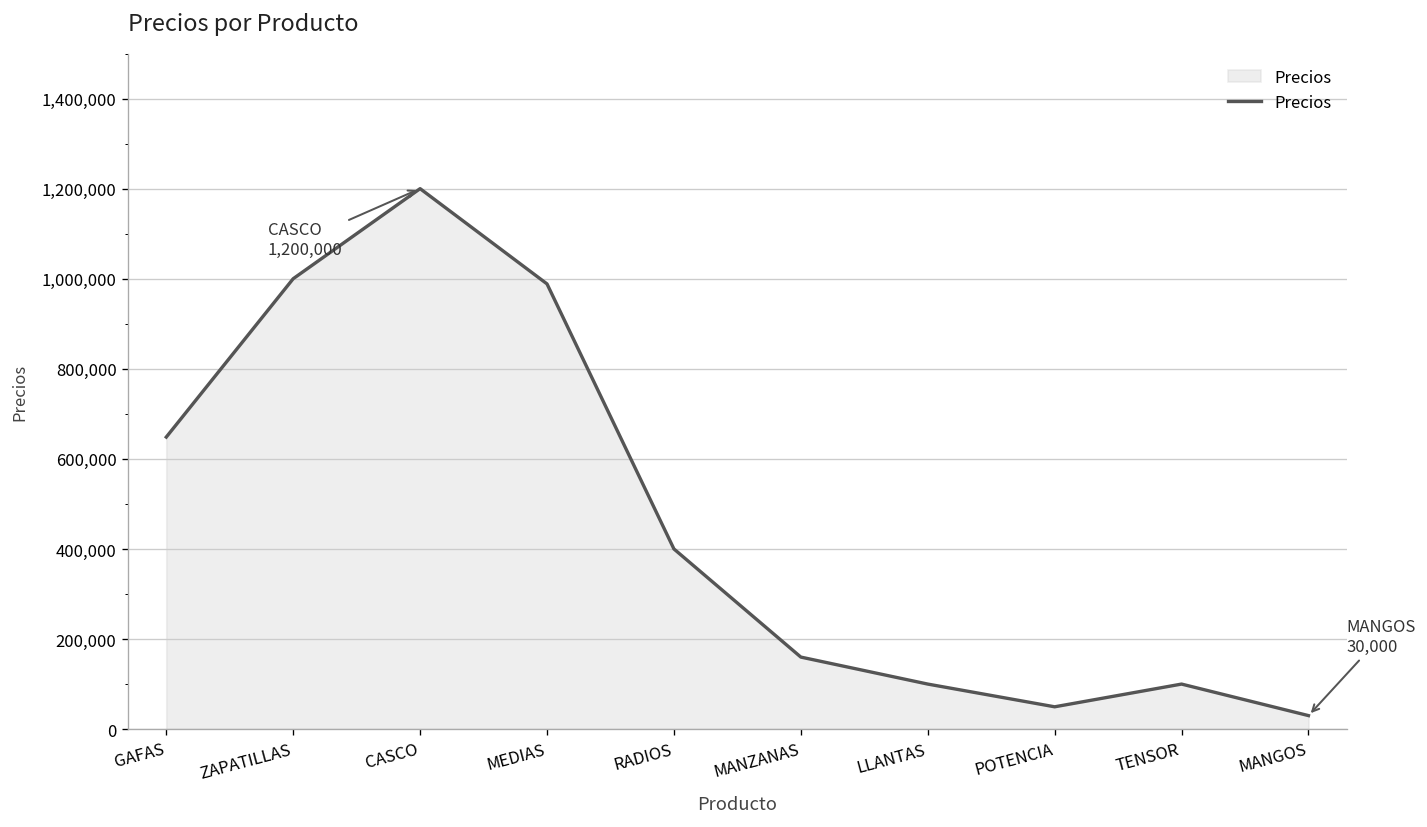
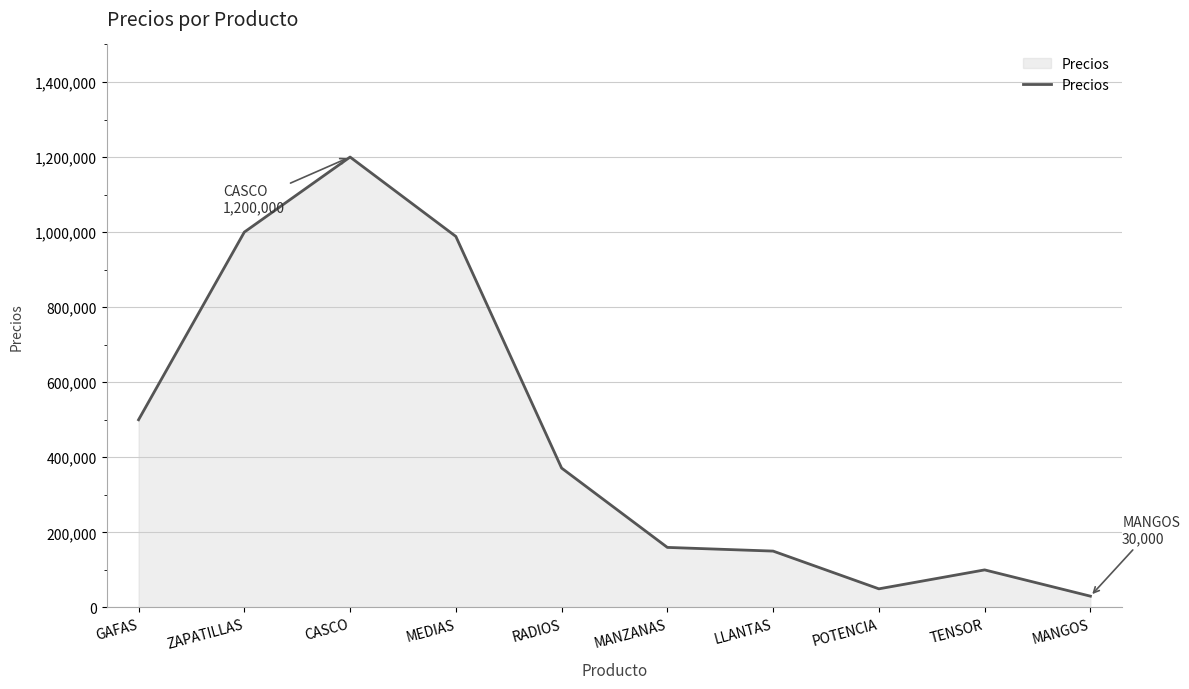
  {
-   "GAFAS": "650,000",
+   "GAFAS": "500,000",
    "ZAPATILLAS": "1,000,000",
    "MEDIAS": "990,000",
-   "RADIOS": "400,000",
+   "RADIOS": "370,000",
    "MANZANAS": "160,000",
-   "LLANTAS": "100,000",
+   "LLANTAS": "150,000",
    "POTENCIA": "50,000",
    "TENSOR": "100,000"
  }
